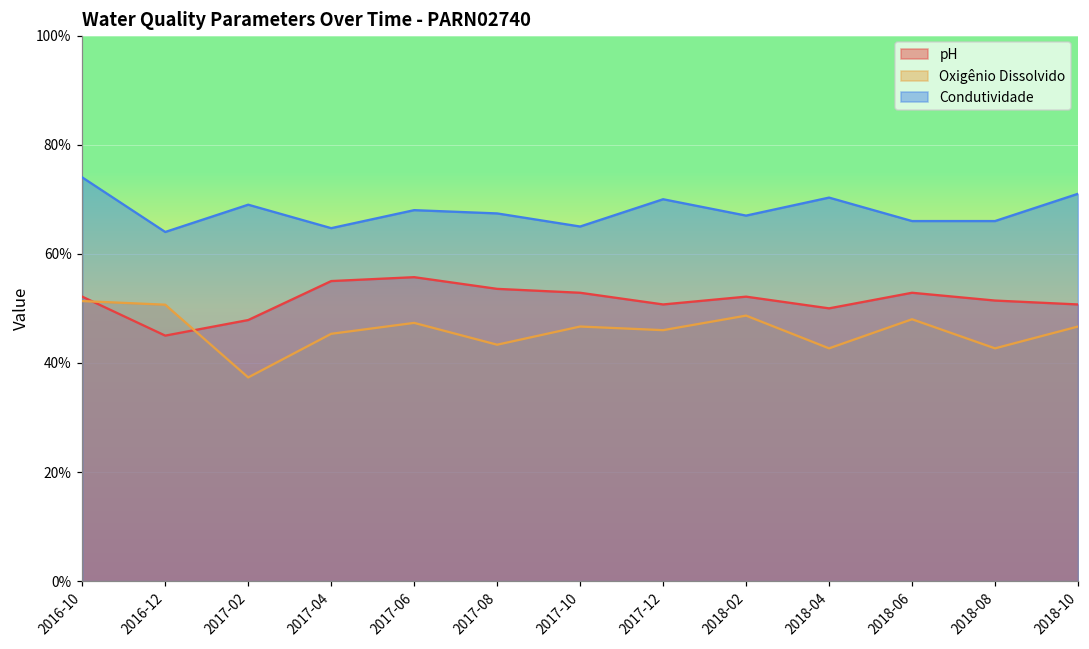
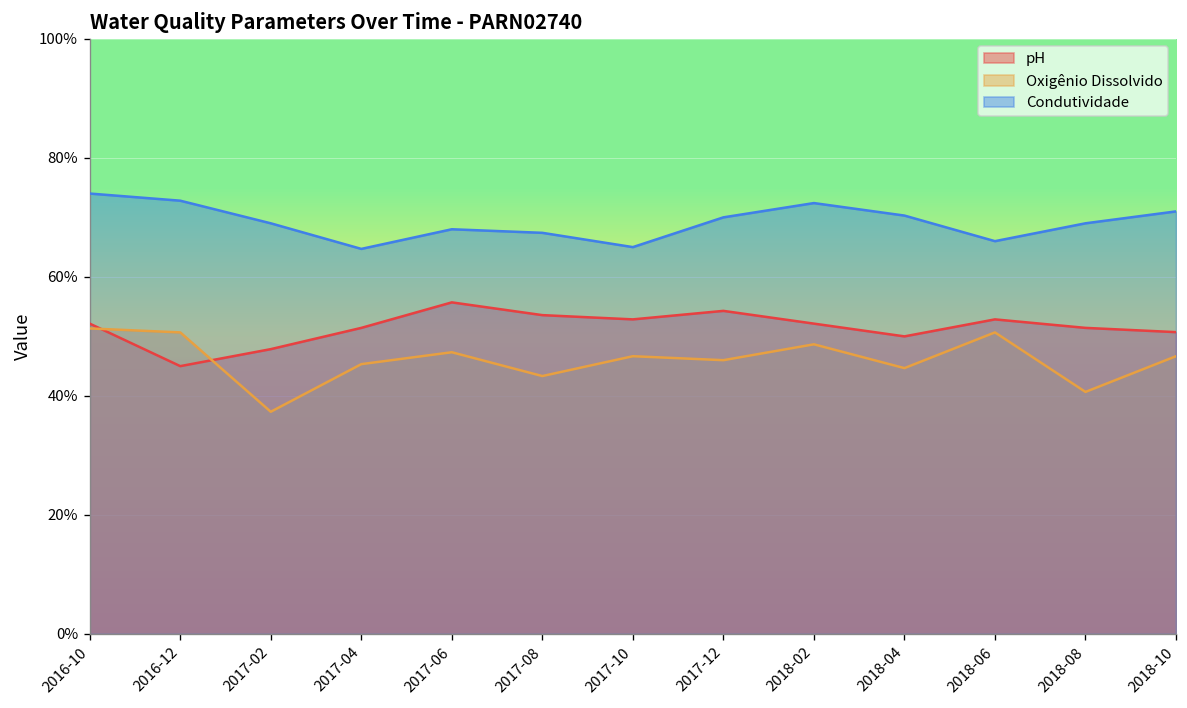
  {
    "pH": {
      "2016-10": "52%",
      "2016-12": "45%",
      "2017-02": "48%",
-     "2017-04": "55%",
+     "2017-04": "51%",
      "2017-06": "56%",
      "2017-08": "54%",
      "2017-10": "53%",
-     "2017-12": "51%",
+     "2017-12": "54%",
      "2018-02": "52%",
      "2018-04": "50%",
      "2018-06": "53%",
      "2018-08": "51%",
      "2018-10": "51%"
    },
    "Oxigênio Dissolvido": {
      "2016-10": "51%",
      "2016-12": "51%",
      "2017-02": "37%",
      "2017-04": "45%",
      "2017-06": "47%",
      "2017-08": "43%",
      "2017-10": "47%",
      "2017-12": "46%",
      "2018-02": "49%",
-     "2018-04": "43%",
-     "2018-06": "48%",
-     "2018-08": "43%",
+     "2018-04": "45%",
+     "2018-06": "51%",
+     "2018-08": "41%",
      "2018-10": "47%"
    },
    "Condutividade": {
      "2016-10": "74%",
-     "2016-12": "64%",
+     "2016-12": "73%",
      "2017-02": "69%",
      "2017-04": "65%",
      "2017-06": "68%",
      "2017-08": "67%",
      "2017-10": "65%",
      "2017-12": "70%",
-     "2018-02": "67%",
+     "2018-02": "72%",
      "2018-04": "70%",
      "2018-06": "66%",
-     "2018-08": "66%",
+     "2018-08": "69%",
      "2018-10": "71%"
    }
  }
